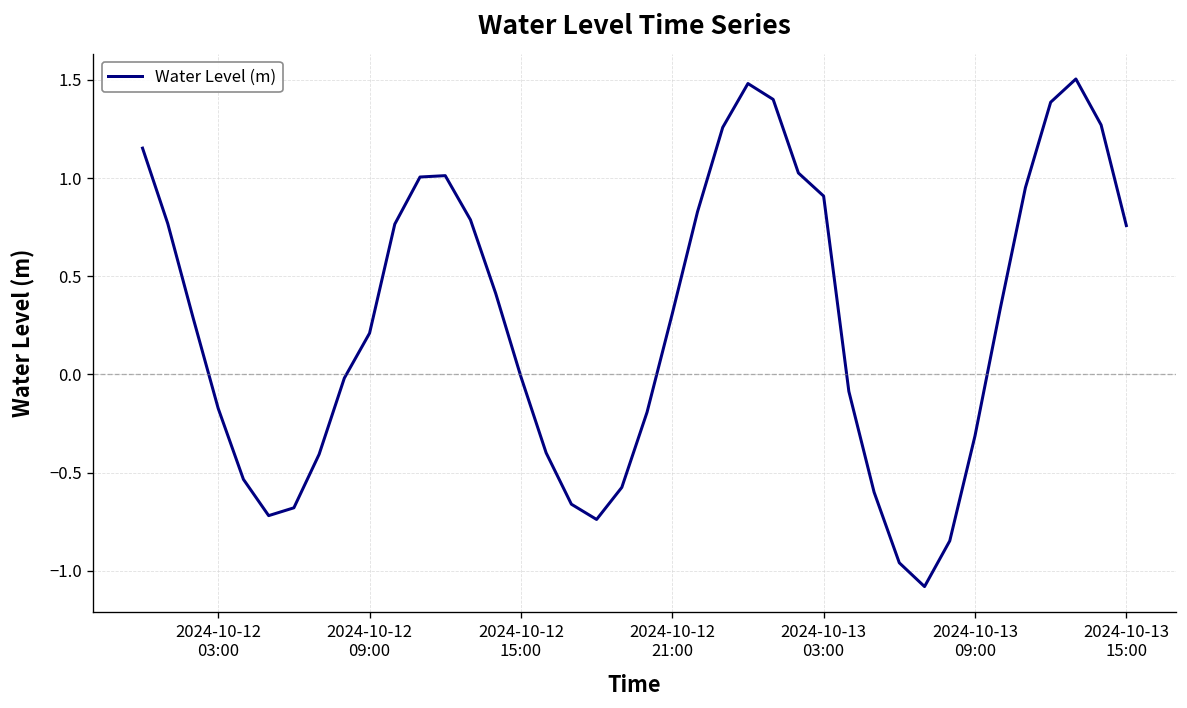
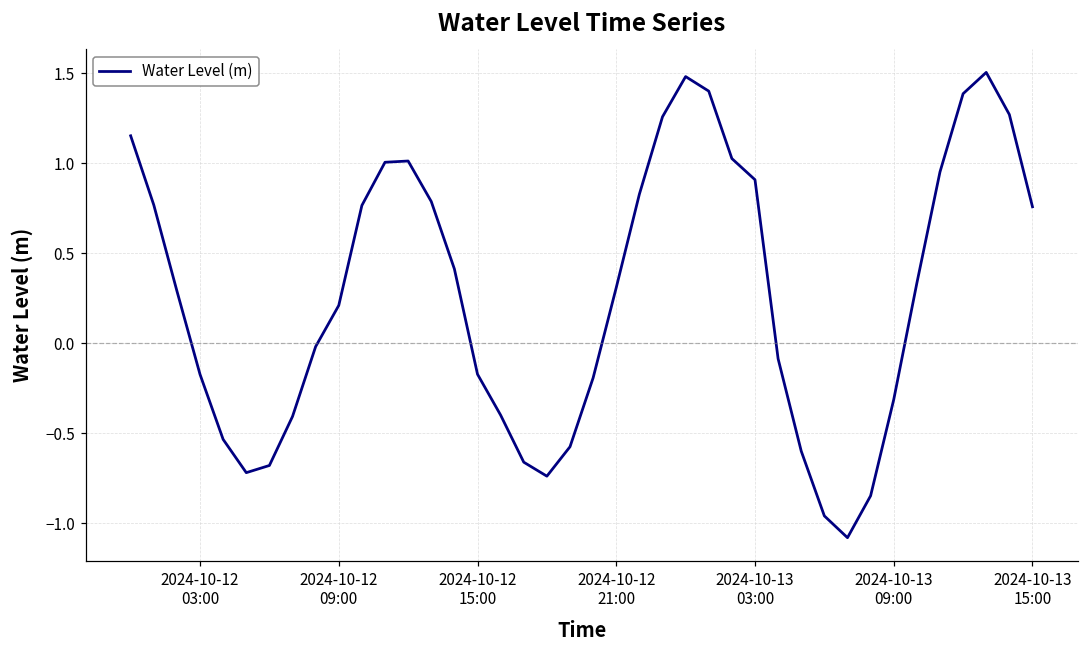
  {
    "2024-10-12 03:00": -0.17,
    "2024-10-12 09:00": 0.21,
-   "2024-10-12 15:00": -0.01,
+   "2024-10-12 15:00": -0.17,
    "2024-10-12 21:00": 0.31,
    "2024-10-13 03:00": 0.91,
    "2024-10-13 09:00": -0.31,
    "2024-10-13 15:00": 0.76
  }
